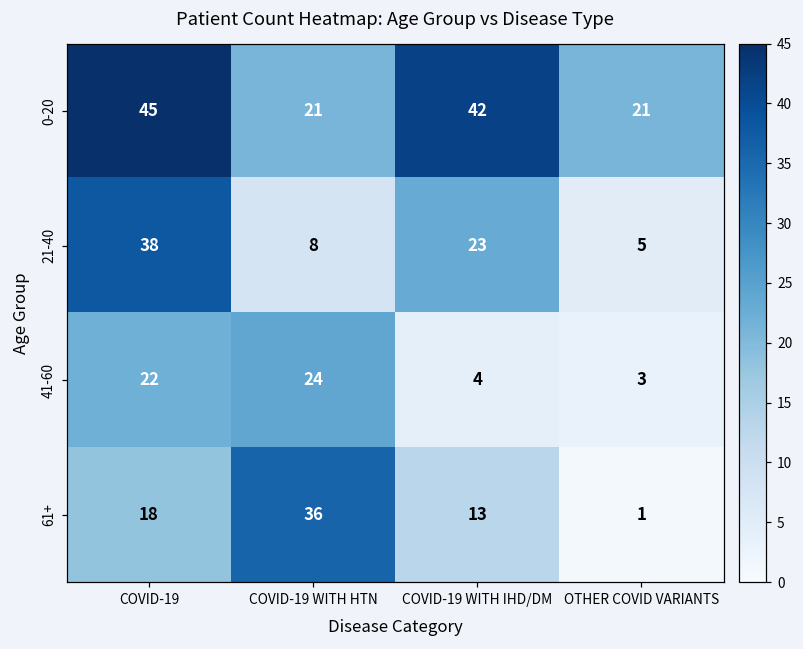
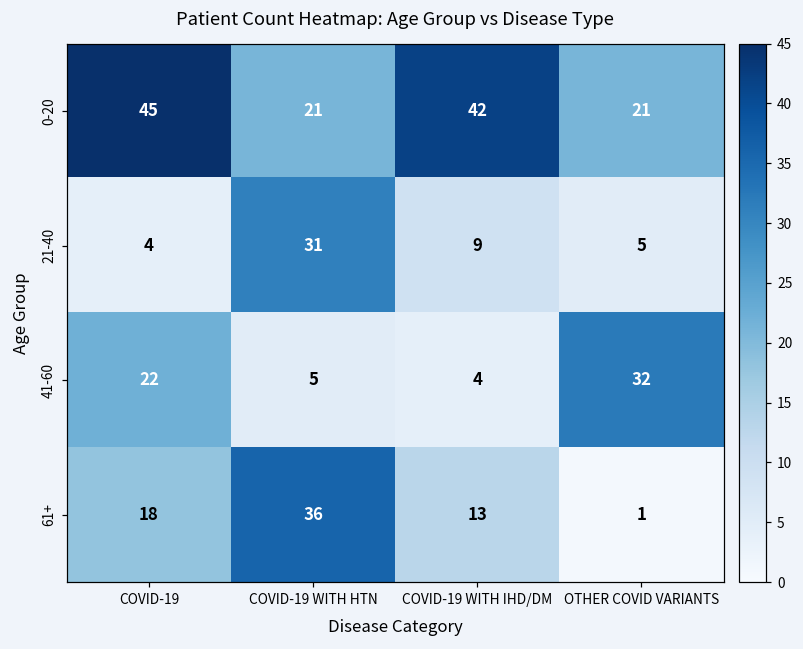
  {
    "0-20": {
      "COVID-19": 45,
      "COVID-19 WITH HTN": 21,
      "COVID-19 WITH IHD/DM": 42,
      "OTHER COVID VARIANTS": 21
    },
    "21-40": {
-     "COVID-19": 38,
-     "COVID-19 WITH HTN": 8,
-     "COVID-19 WITH IHD/DM": 23,
+     "COVID-19": 4,
+     "COVID-19 WITH HTN": 31,
+     "COVID-19 WITH IHD/DM": 9,
      "OTHER COVID VARIANTS": 5
    },
    "41-60": {
      "COVID-19": 22,
-     "COVID-19 WITH HTN": 24,
+     "COVID-19 WITH HTN": 5,
      "COVID-19 WITH IHD/DM": 4,
-     "OTHER COVID VARIANTS": 3
+     "OTHER COVID VARIANTS": 32
    },
    "61+": {
      "COVID-19": 18,
      "COVID-19 WITH HTN": 36,
      "COVID-19 WITH IHD/DM": 13,
      "OTHER COVID VARIANTS": 1
    }
  }
